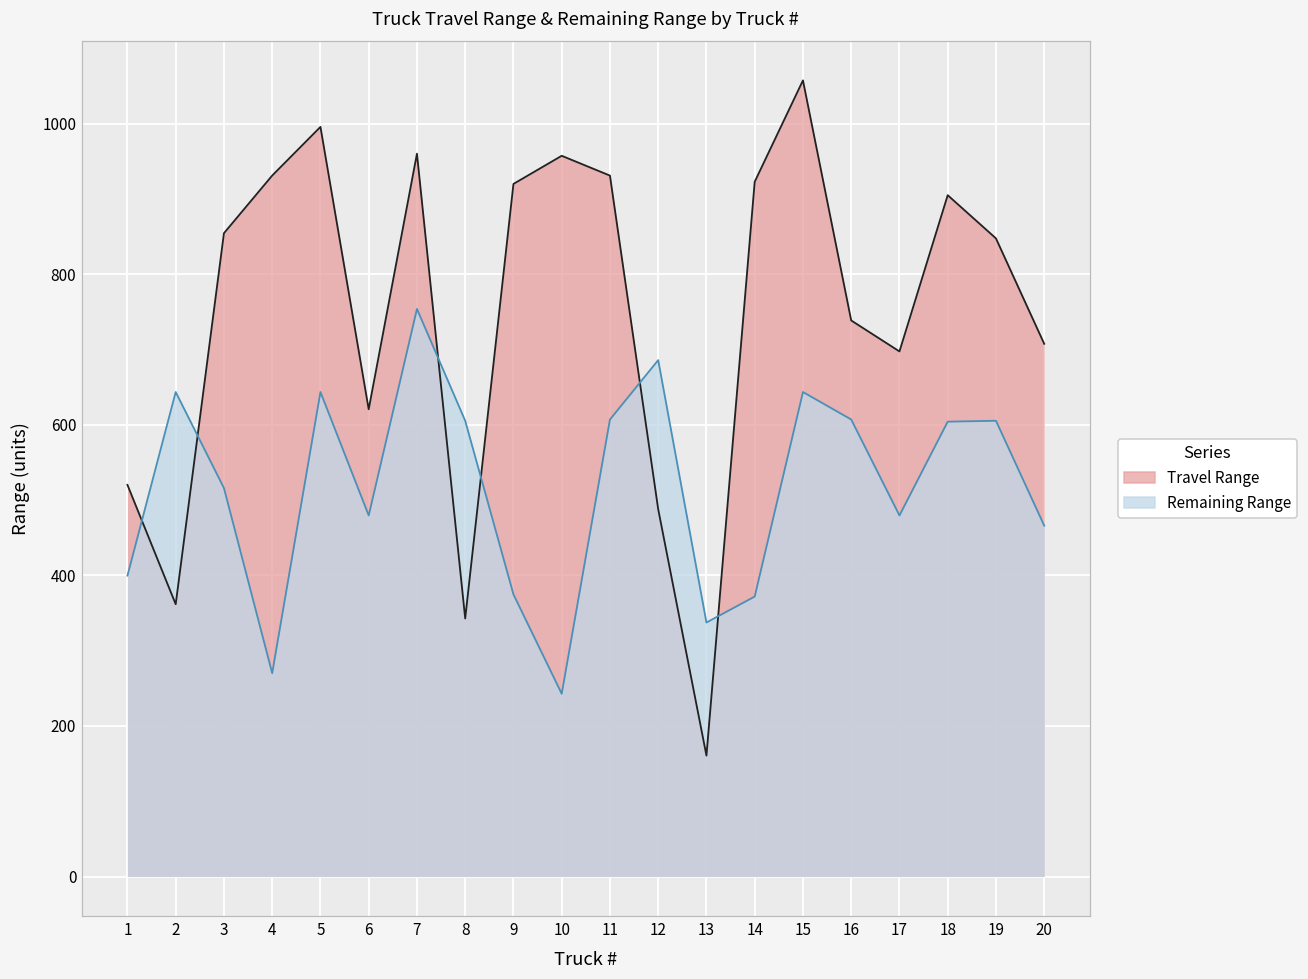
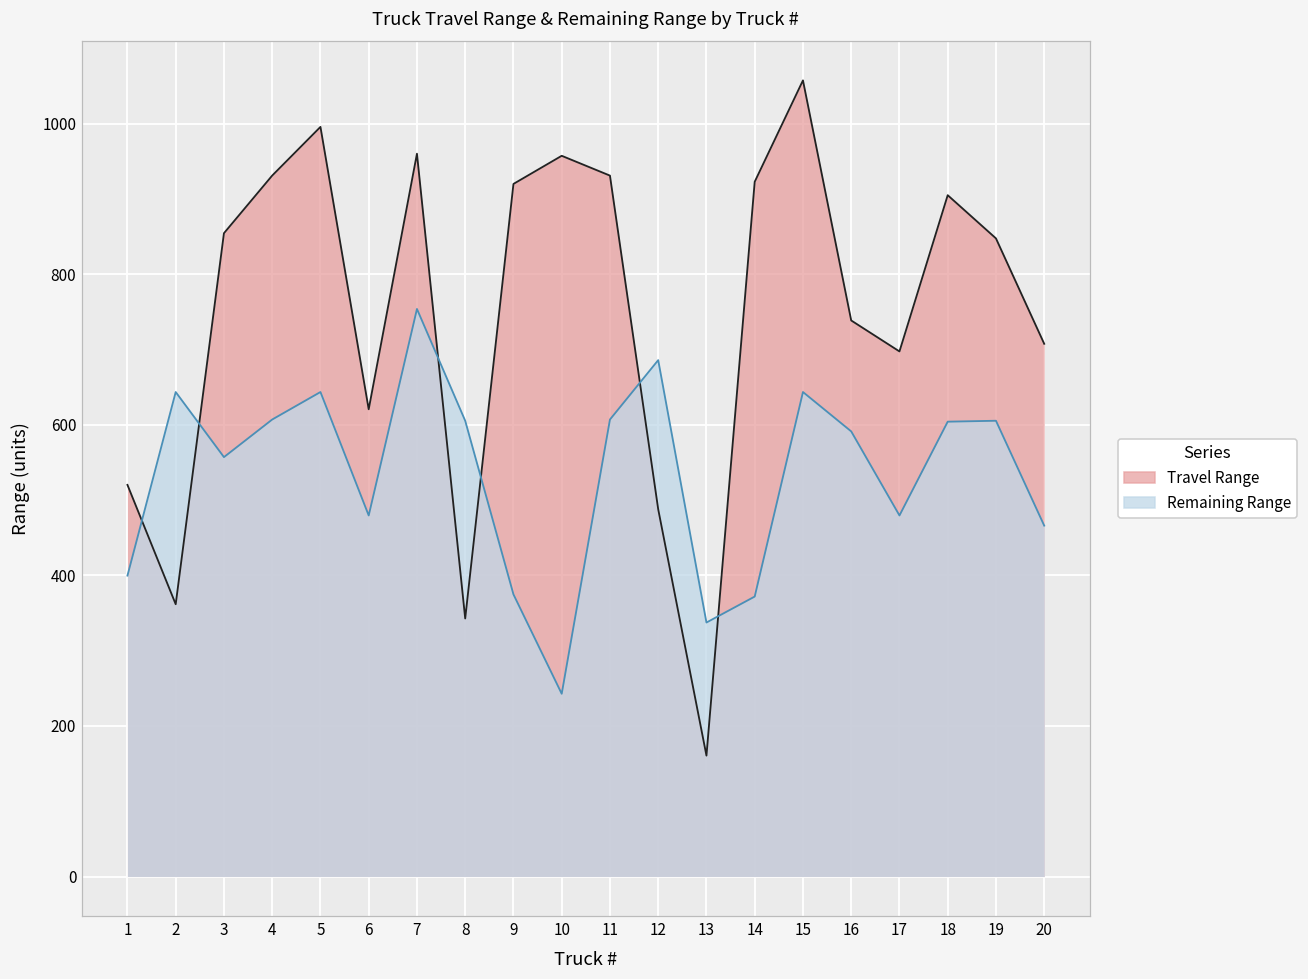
  {
    "Travel Range": {
      "1": 520,
      "2": 360,
      "3": 850,
      "4": 930,
      "5": 1000,
      "6": 620,
      "7": 960,
      "8": 340,
      "9": 920,
      "10": 960,
      "11": 930,
      "12": 490,
      "13": 160,
      "14": 920,
      "15": 1060,
      "16": 740,
      "17": 700,
      "18": 900,
      "19": 850,
      "20": 710
    },
    "Remaining Range": {
      "1": 400,
      "2": 640,
-     "3": 520,
-     "4": 270,
+     "3": 560,
+     "4": 610,
      "5": 640,
      "6": 480,
      "7": 750,
      "8": 610,
      "9": 370,
      "10": 240,
      "11": 610,
      "12": 690,
      "13": 340,
      "14": 370,
      "15": 640,
-     "16": 610,
+     "16": 590,
      "17": 480,
      "18": 600,
      "19": 610,
      "20": 470
    }
  }
